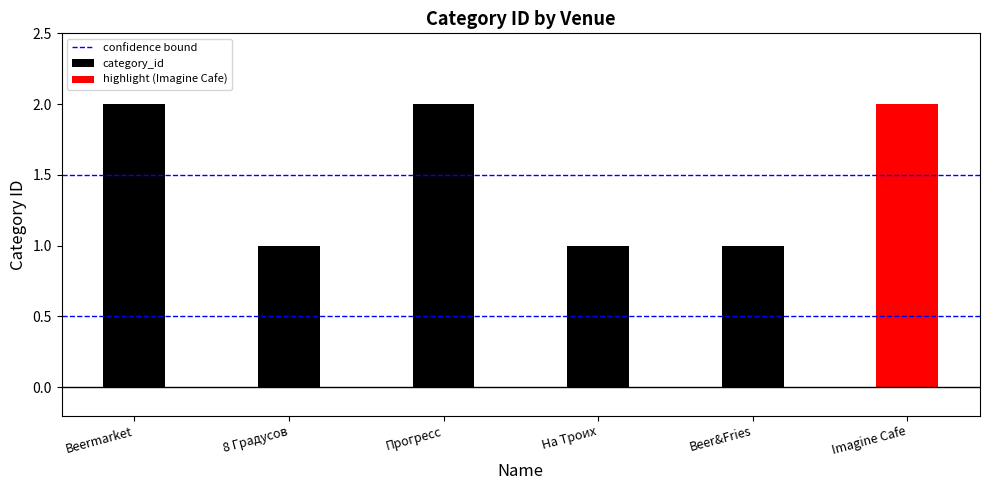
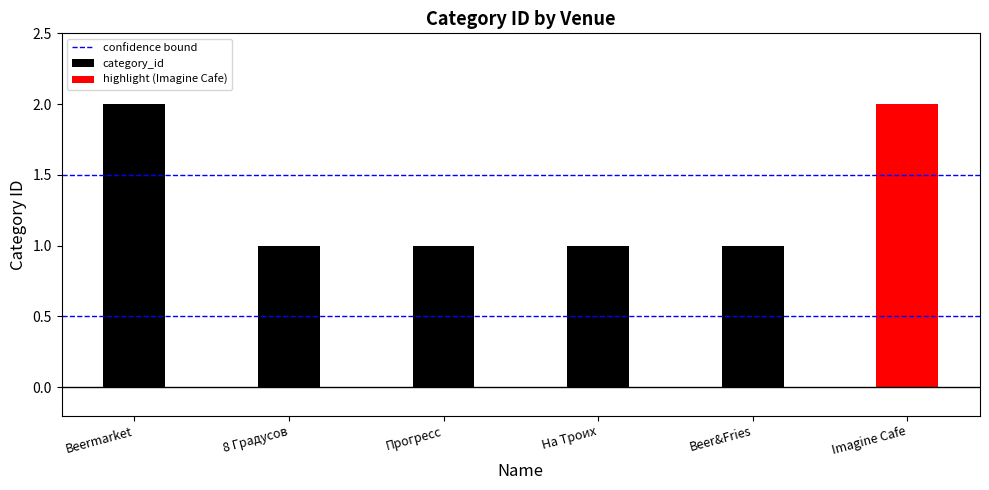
  {
    "Beermarket": 2,
    "8 Градусов": 1,
-   "Прогресс": 2,
+   "Прогресс": 1,
    "На Троих": 1,
    "Beer&Fries": 1,
    "Imagine Cafe": 2
  }
